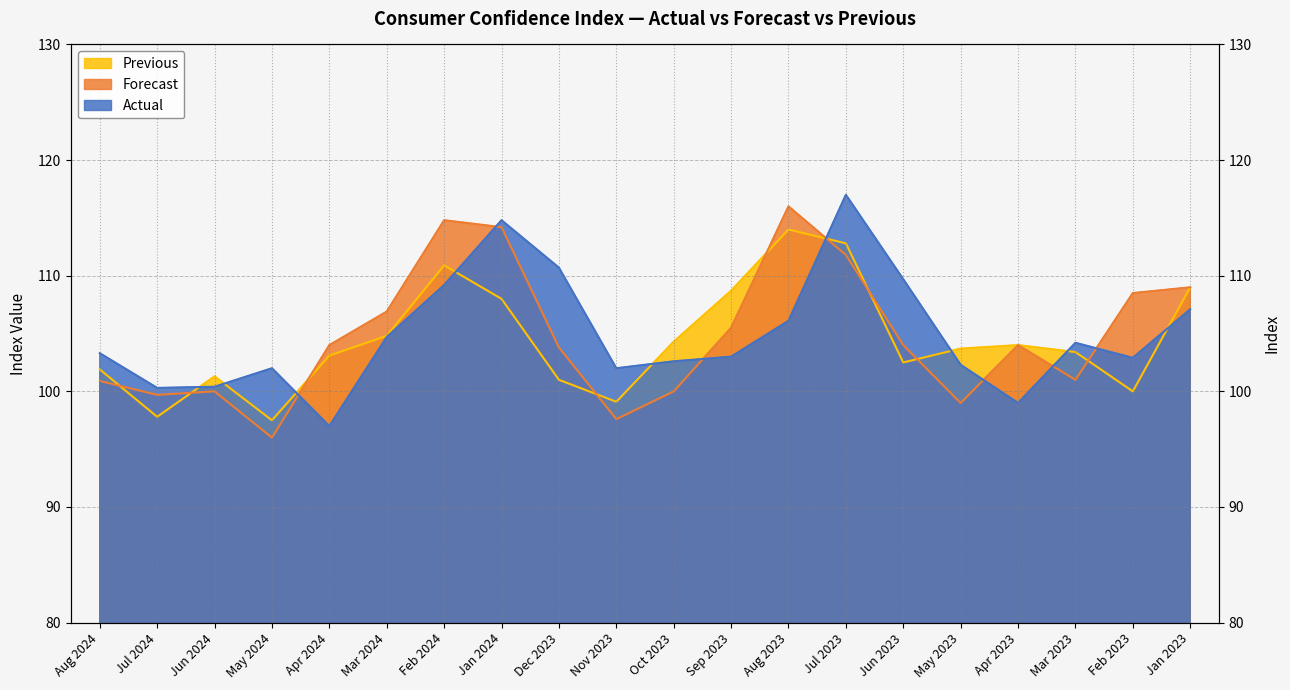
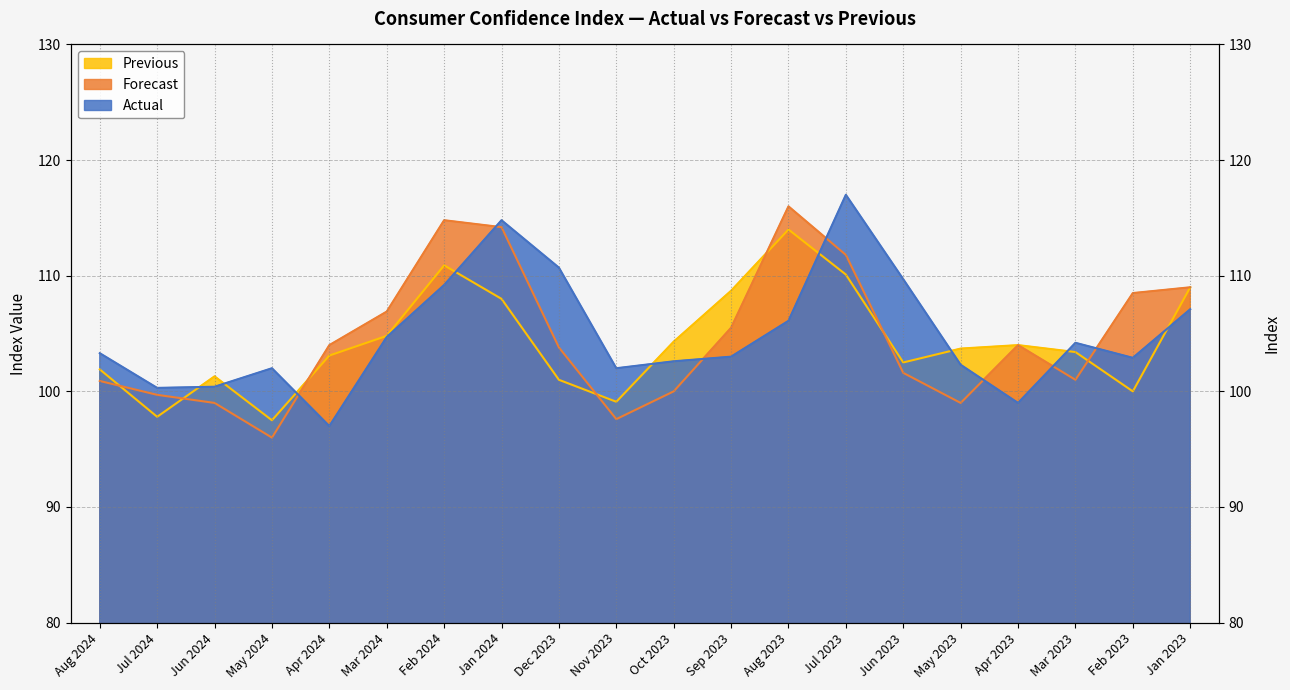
  {
    "Previous": {
      "Aug 2024": 101.9,
      "Jul 2024": 97.8,
      "Jun 2024": 101.3,
      "May 2024": 97.5,
      "Apr 2024": 103.1,
      "Feb 2024": 110.9,
      "Jan 2024": 108.0,
      "Dec 2023": 101.0,
      "Nov 2023": 99.1,
      "Oct 2023": 104.3,
      "Sep 2023": 108.7,
      "Aug 2023": 114.0,
-     "Jul 2023": 112.8,
+     "Jul 2023": 110.1,
      "Jun 2023": 102.5,
      "May 2023": 103.7,
      "Mar 2023": 103.4,
      "Feb 2023": 100.0
    },
    "Forecast": {
      "Aug 2024": 100.9,
      "Jul 2024": 99.7,
-     "Jun 2024": 100,
+     "Jun 2024": 99,
      "May 2024": 96.0,
      "Apr 2024": 104.0,
      "Mar 2024": 106.9,
      "Feb 2024": 114.8,
      "Jan 2024": 114.2,
      "Dec 2023": 103.8,
      "Nov 2023": 97.6,
      "Oct 2023": 100.0,
      "Sep 2023": 105.5,
      "Aug 2023": 116.0,
      "Jul 2023": 111.8,
-     "Jun 2023": 104.0,
+     "Jun 2023": 101.6,
      "May 2023": 99.0,
      "Mar 2023": 101.0,
      "Feb 2023": 108.5
    },
    "Actual": {
      "Aug 2024": 103.3,
      "Jul 2024": 100.3,
      "Jun 2024": 100.4,
      "May 2024": 102.0,
      "Apr 2024": 97.0,
      "Feb 2024": 109.2,
      "Jan 2024": 114.8,
      "Dec 2023": 110.7,
      "Nov 2023": 102.0,
      "Oct 2023": 102.6,
      "Sep 2023": 103.0,
      "Aug 2023": 106.1,
      "Jul 2023": 117.0,
      "Jun 2023": 109.7,
      "May 2023": 102.3,
      "Apr 2023": 99.0,
      "Mar 2023": 104.2,
      "Feb 2023": 102.9,
      "Jan 2023": 107.1
    }
  }
